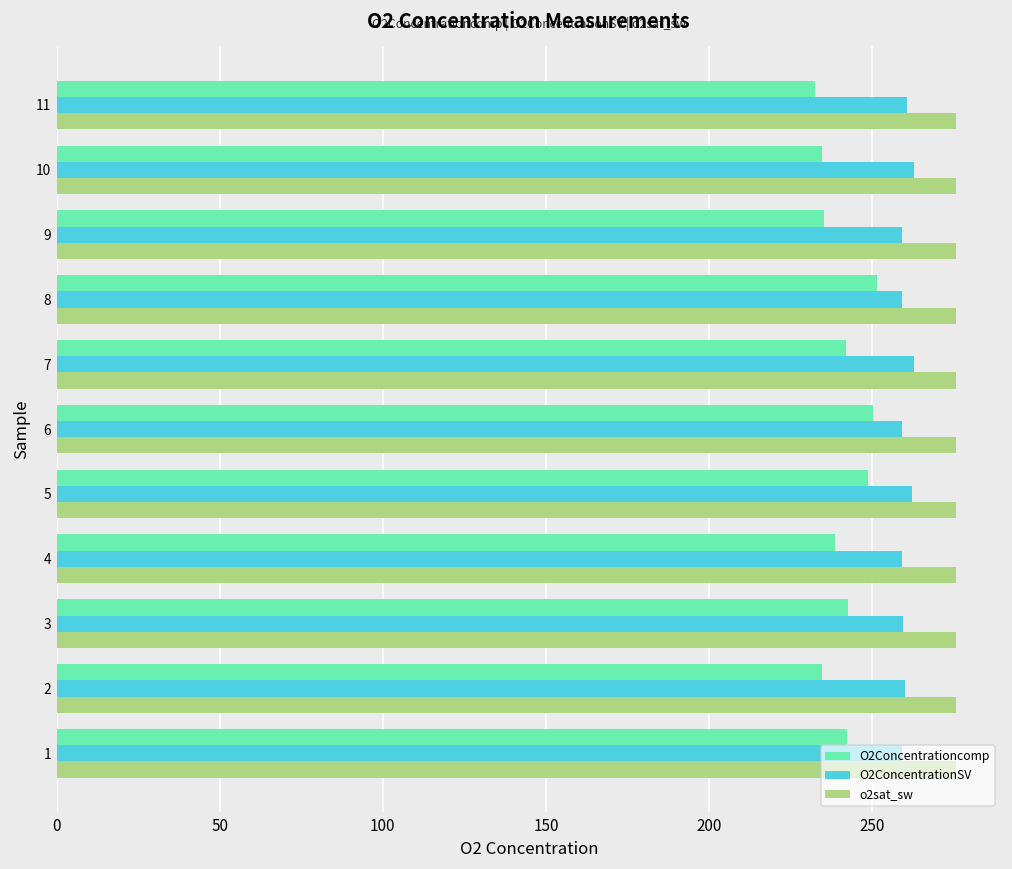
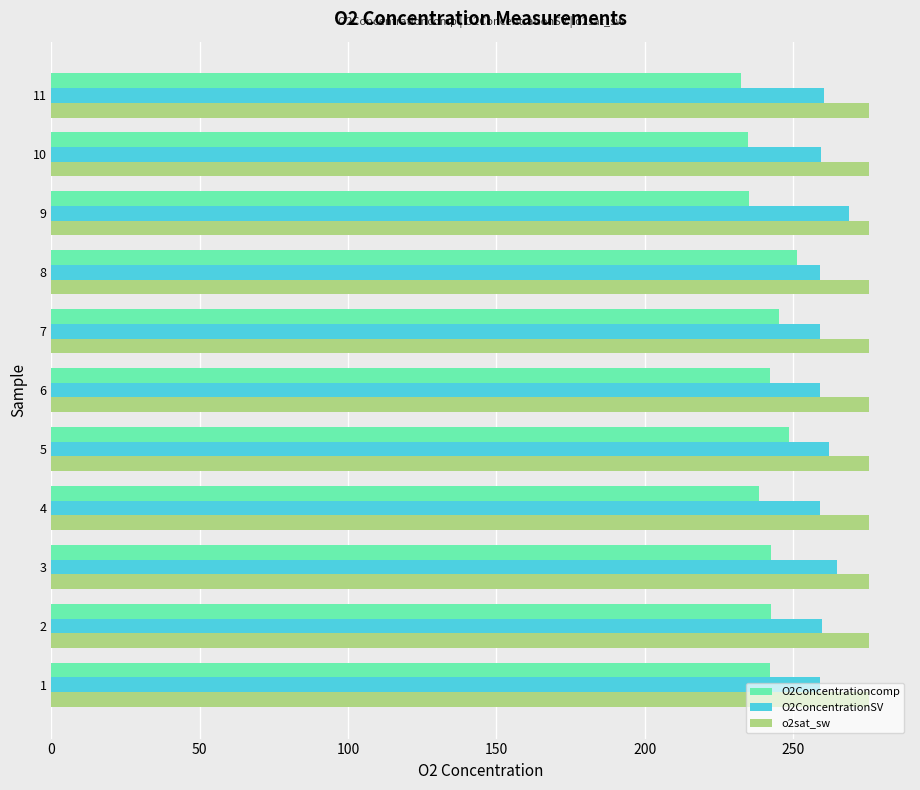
  {
    "O2Concentrationcomp": {
      "11": 233,
      "10": 235,
      "9": 235,
      "8": 251,
-     "7": 242,
-     "6": 250,
+     "7": 245,
+     "6": 242,
      "5": 249,
      "4": 239,
      "3": 242,
-     "2": 235,
+     "2": 243,
      "1": 242
    },
    "O2ConcentrationSV": {
      "11": 261,
-     "10": 263,
-     "9": 259,
+     "10": 260,
+     "9": 269,
      "8": 259,
-     "7": 263,
+     "7": 259,
      "6": 259,
      "5": 262,
      "4": 259,
-     "3": 260,
+     "3": 265,
      "2": 260
    },
    "o2sat_sw": {
      "11": 276,
      "10": 276,
      "9": 276,
      "8": 276,
      "7": 276,
      "6": 276,
      "5": 276,
      "4": 276,
      "3": 276,
      "2": 276
    }
  }
